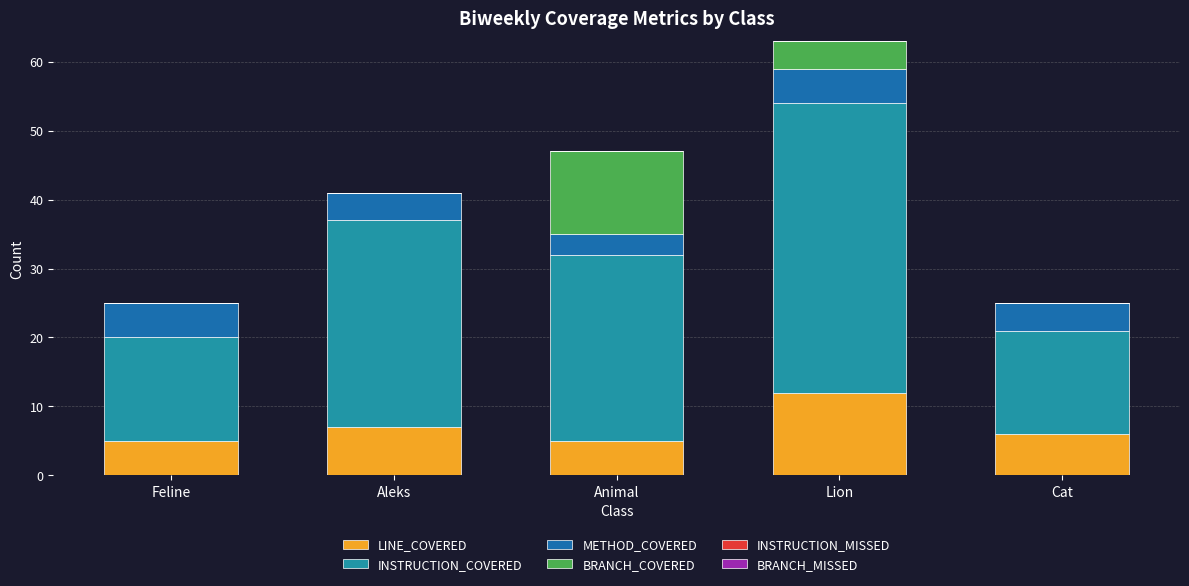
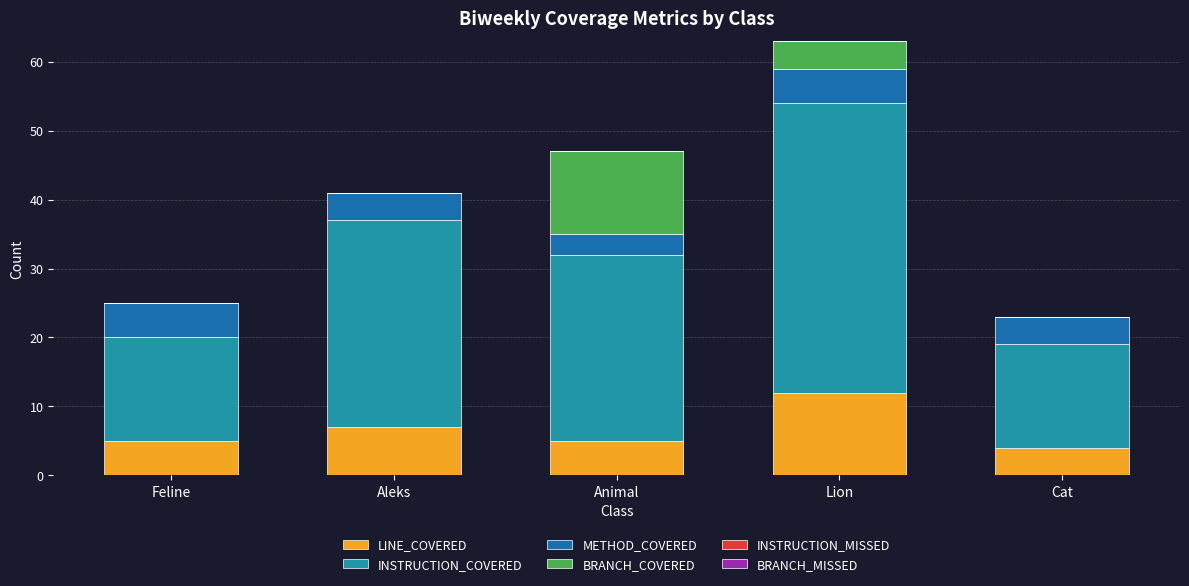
  {
    "LINE_COVERED": {
      "Feline": 5,
      "Aleks": 7,
      "Animal": 5,
      "Lion": 12,
-     "Cat": 6
+     "Cat": 4
    },
    "BRANCH_MISSED": {
      "Feline": 0,
      "Aleks": 0,
      "Cat": 0
    }
  }
